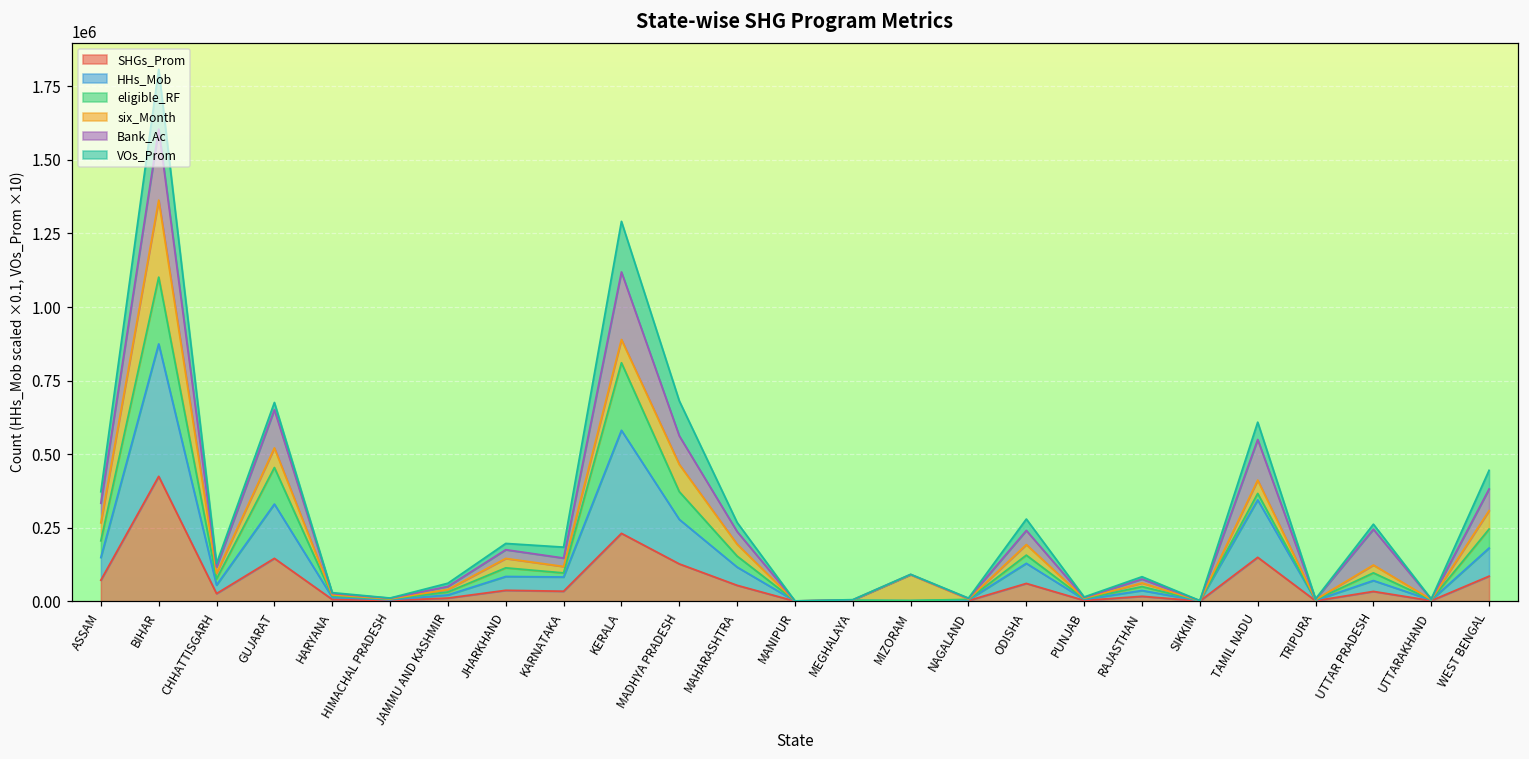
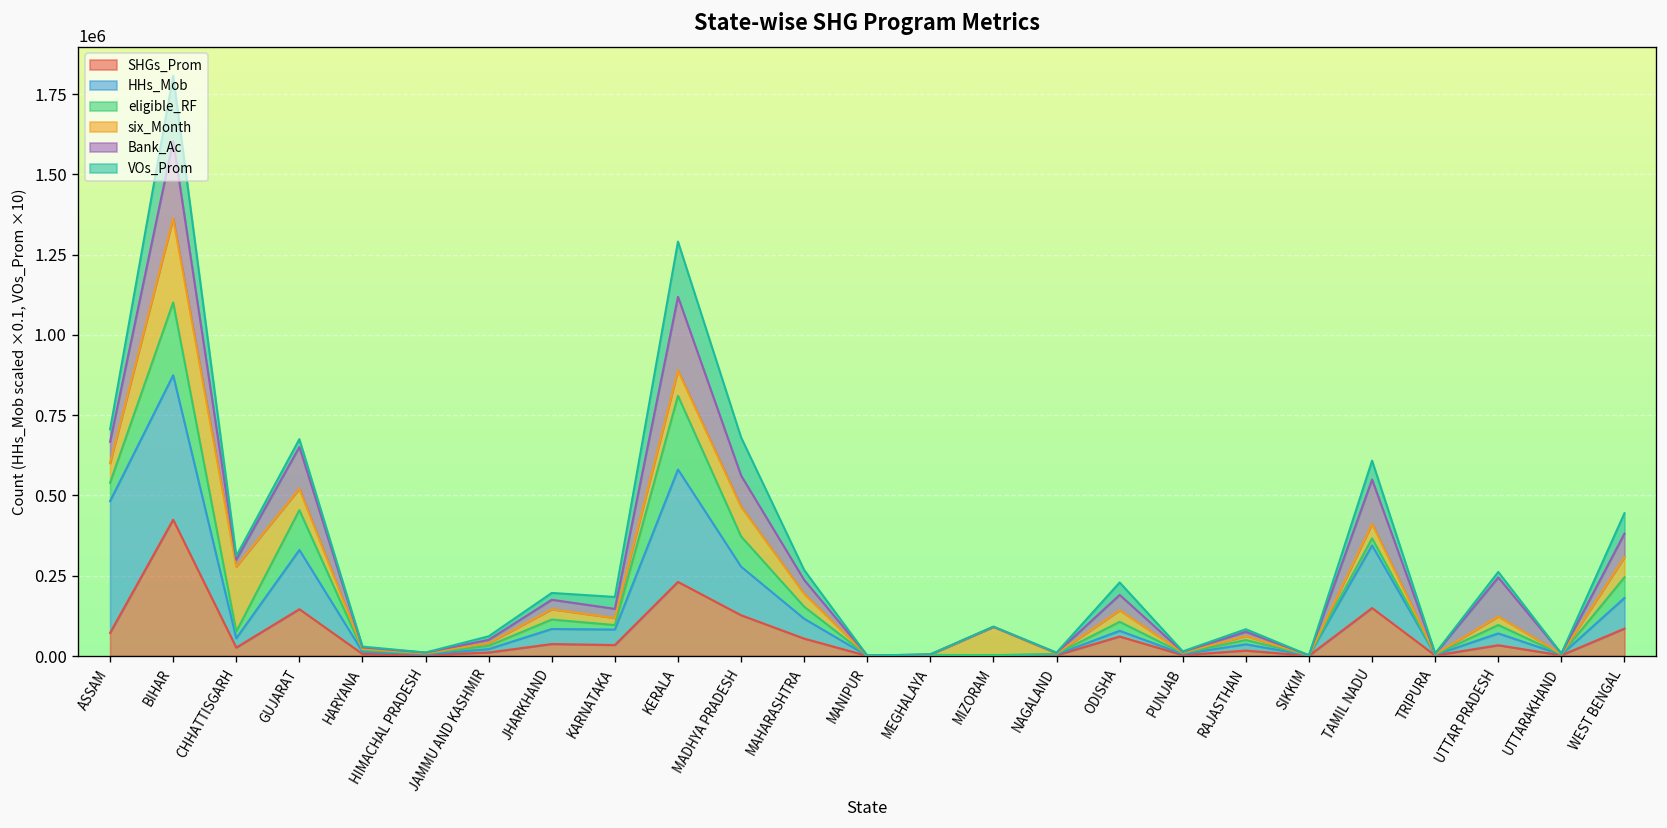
  {
    "SHGs_Prom": {
      "ASSAM": 70000,
      "BIHAR": 420000,
      "CHHATTISGARH": 30000,
      "GUJARAT": 150000,
      "JAMMU AND KASHMIR": 10000,
      "JHARKHAND": 40000,
      "KARNATAKA": 30000,
      "KERALA": 230000,
      "MADHYA PRADESH": 130000,
      "MAHARASHTRA": 50000,
      "ODISHA": 60000,
      "RAJASTHAN": 20000,
      "TAMIL NADU": 150000,
      "UTTAR PRADESH": 30000,
      "WEST BENGAL": 90000
    },
    "HHs_Mob": {
-     "ASSAM": 80000,
+     "ASSAM": 410000,
      "BIHAR": 450000,
      "CHHATTISGARH": 30000,
      "GUJARAT": 180000,
      "JAMMU AND KASHMIR": 10000,
      "JHARKHAND": 50000,
      "KARNATAKA": 50000,
      "KERALA": 350000,
      "MADHYA PRADESH": 150000,
      "MAHARASHTRA": 60000,
-     "ODISHA": 70000,
+     "ODISHA": 20000,
      "RAJASTHAN": 20000,
      "TAMIL NADU": 200000,
      "UTTAR PRADESH": 40000,
      "WEST BENGAL": 100000
    },
    "six_Month": {
      "ASSAM": 60000,
      "BIHAR": 260000,
-     "CHHATTISGARH": 20000,
+     "CHHATTISGARH": 200000,
      "GUJARAT": 70000,
      "JHARKHAND": 30000,
      "KARNATAKA": 20000,
      "KERALA": 80000,
      "MADHYA PRADESH": 90000,
      "MAHARASHTRA": 40000,
      "ODISHA": 40000,
      "RAJASTHAN": 10000,
      "TAMIL NADU": 50000,
      "UTTAR PRADESH": 30000,
      "WEST BENGAL": 60000
    },
    "Bank_Ac": {
      "ASSAM": 70000,
      "CHHATTISGARH": 20000,
      "GUJARAT": 130000,
      "JAMMU AND KASHMIR": 10000,
      "JHARKHAND": 30000,
      "KARNATAKA": 30000,
      "KERALA": 230000,
      "MADHYA PRADESH": 100000,
      "MAHARASHTRA": 40000,
      "ODISHA": 50000,
      "TAMIL NADU": 140000,
      "UTTAR PRADESH": 120000,
      "WEST BENGAL": 70000
    }
  }
